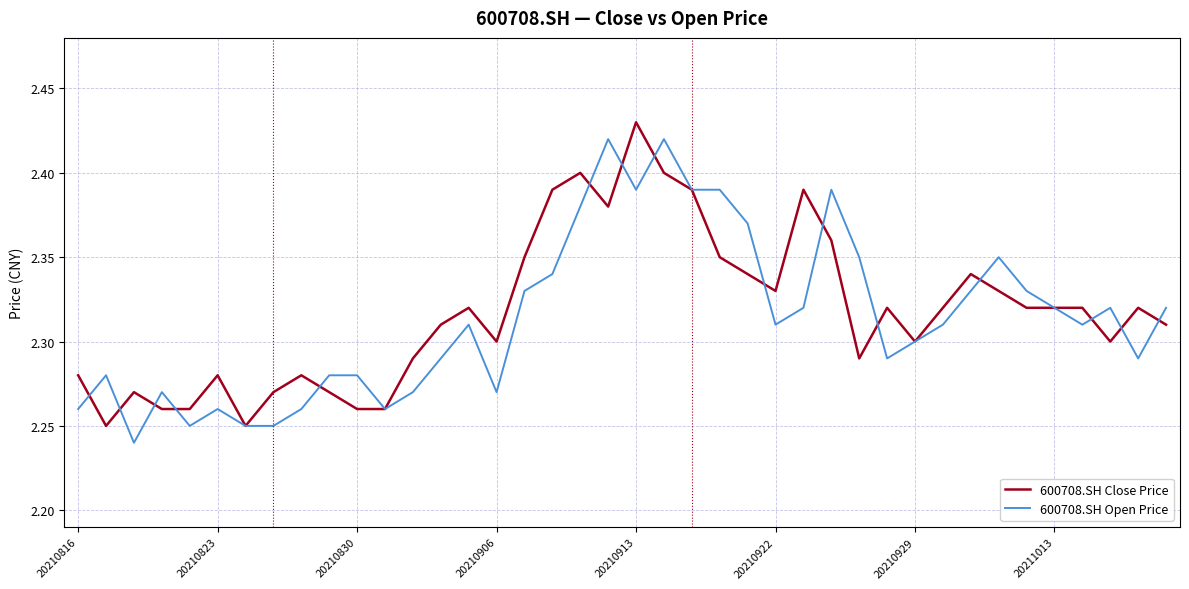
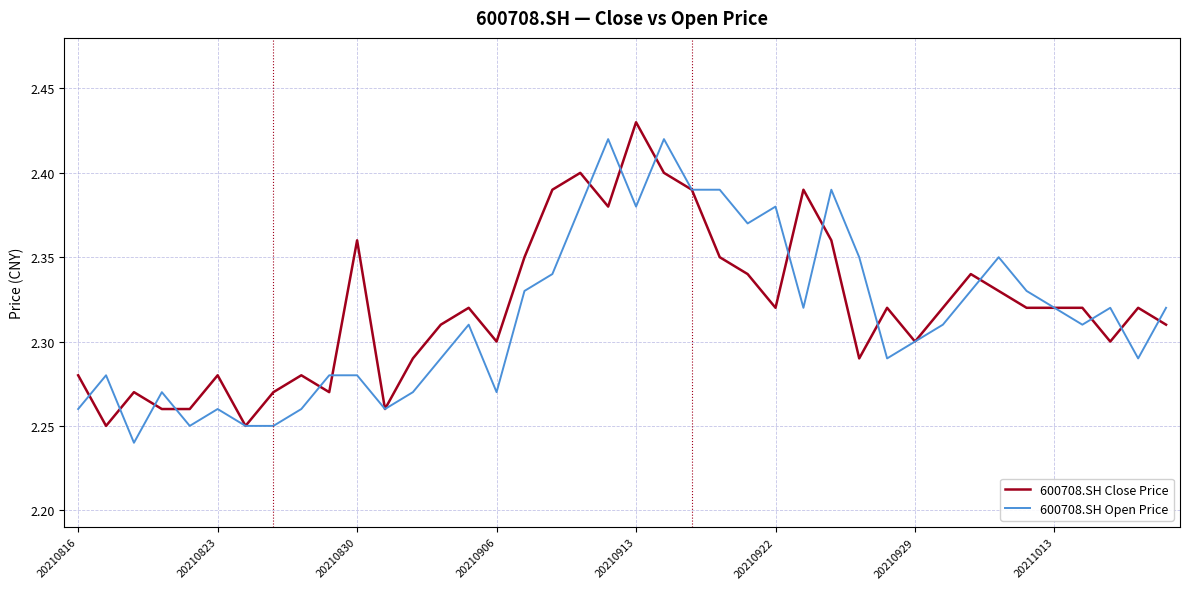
  {
    "600708.SH Close Price": {
      "20210816": 2.28,
      "20210823": 2.28,
-     "20210830": 2.26,
+     "20210830": 2.36,
      "20210906": 2.30,
      "20210913": 2.43,
-     "20210922": 2.33
+     "20210922": 2.32
    },
    "600708.SH Open Price": {
      "20210816": 2.26,
      "20210823": 2.26,
      "20210830": 2.28,
      "20210906": 2.27,
-     "20210913": 2.39,
-     "20210922": 2.31
+     "20210913": 2.38,
+     "20210922": 2.38
    }
  }
